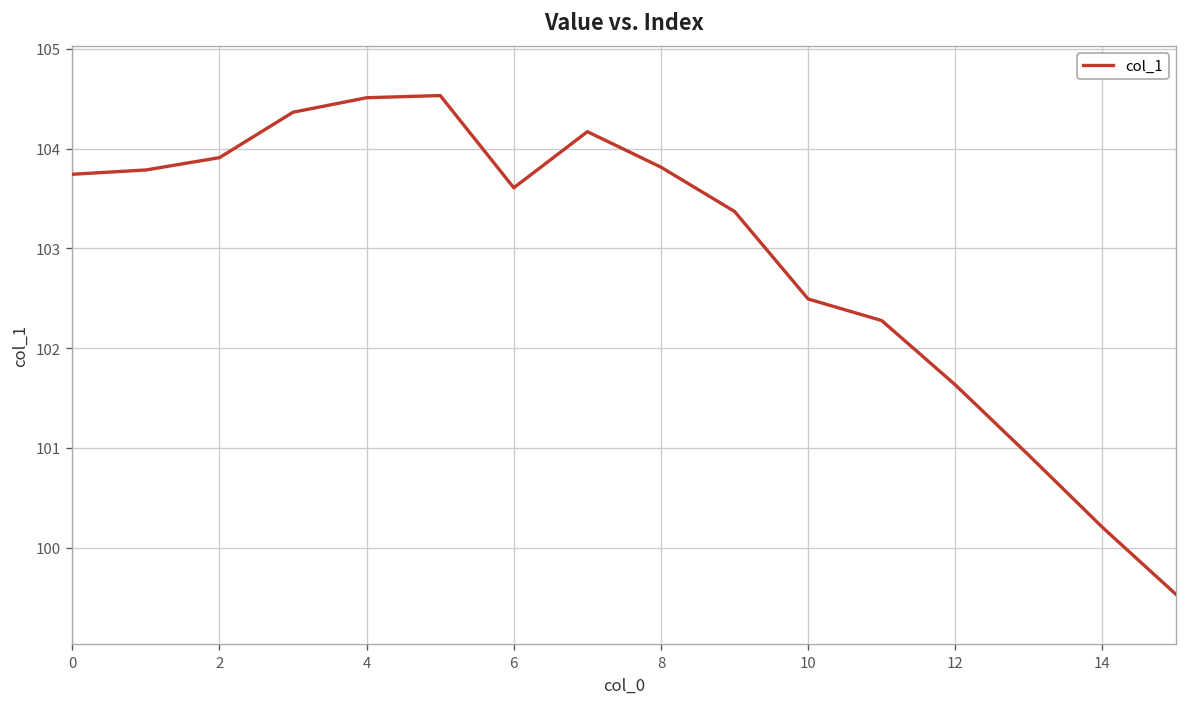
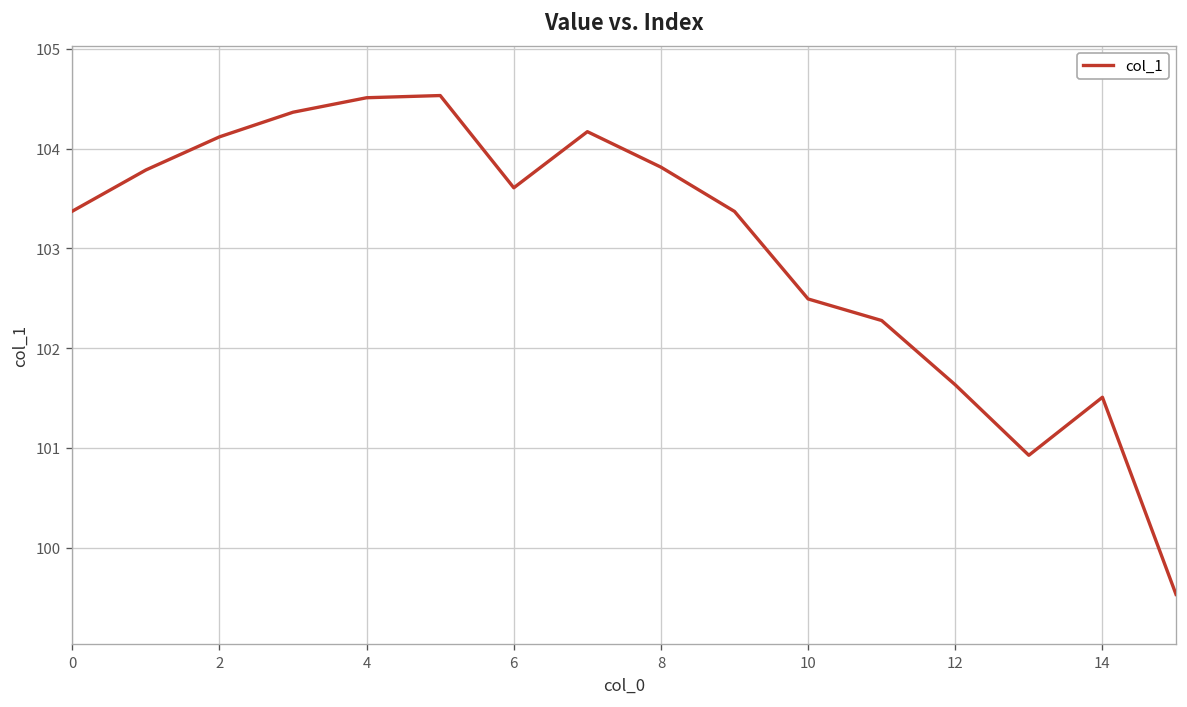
  {
-   "0": 103.7,
-   "2": 103.9,
+   "0": 103.4,
+   "2": 104.1,
    "4": 104.5,
    "6": 103.6,
    "8": 103.8,
    "10": 102.5,
    "12": 101.6,
-   "14": 100.2
+   "14": 101.5
  }
